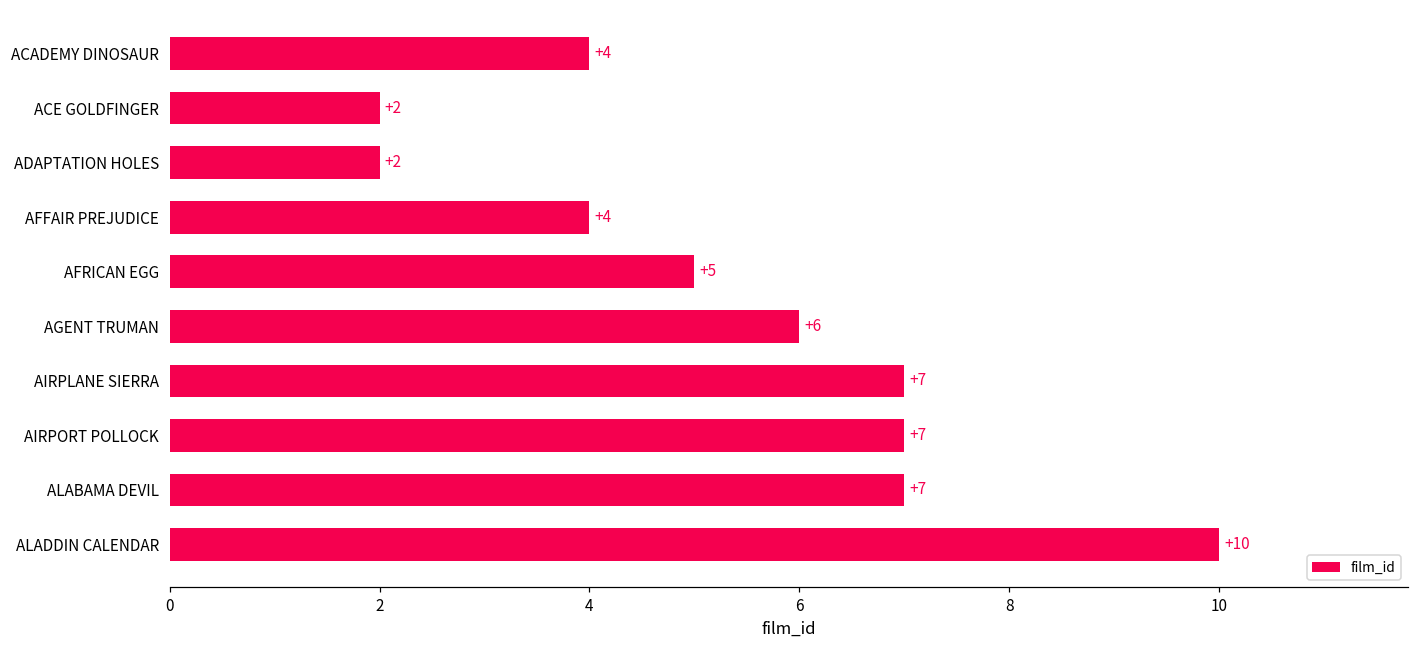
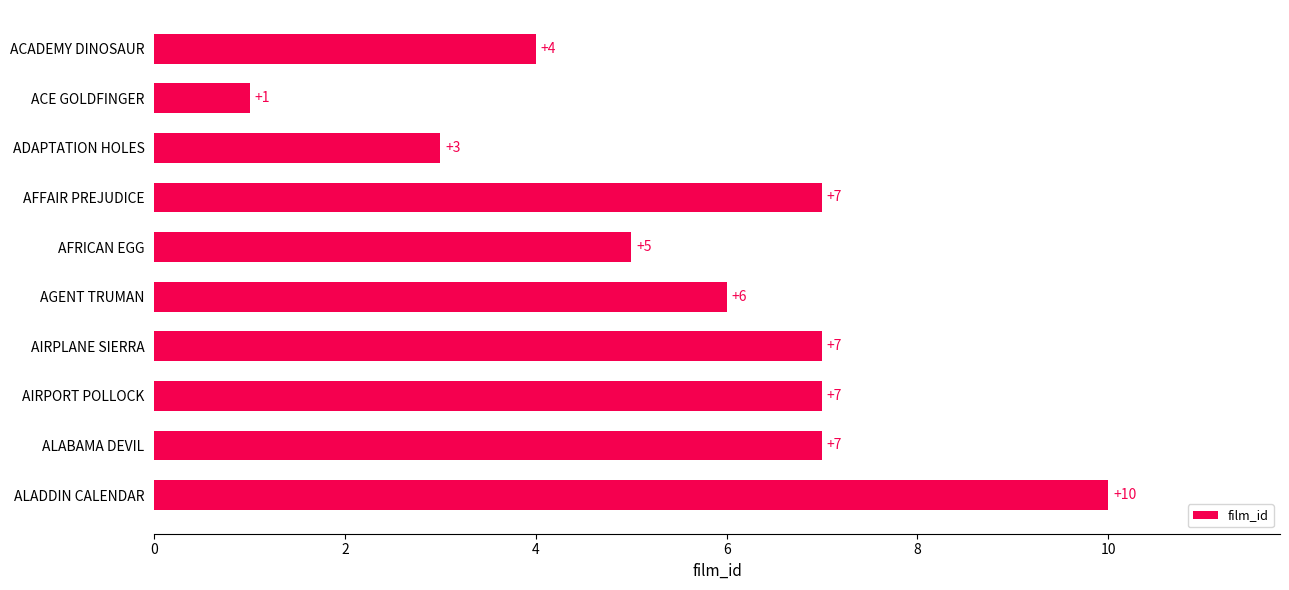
  {
    "ACADEMY DINOSAUR": "+4",
-   "ACE GOLDFINGER": "+2",
-   "ADAPTATION HOLES": "+2",
-   "AFFAIR PREJUDICE": "+4",
+   "ACE GOLDFINGER": "+1",
+   "ADAPTATION HOLES": "+3",
+   "AFFAIR PREJUDICE": "+7",
    "AFRICAN EGG": "+5",
    "AGENT TRUMAN": "+6",
    "AIRPLANE SIERRA": "+7",
    "AIRPORT POLLOCK": "+7",
    "ALABAMA DEVIL": "+7",
    "ALADDIN CALENDAR": "+10"
  }
